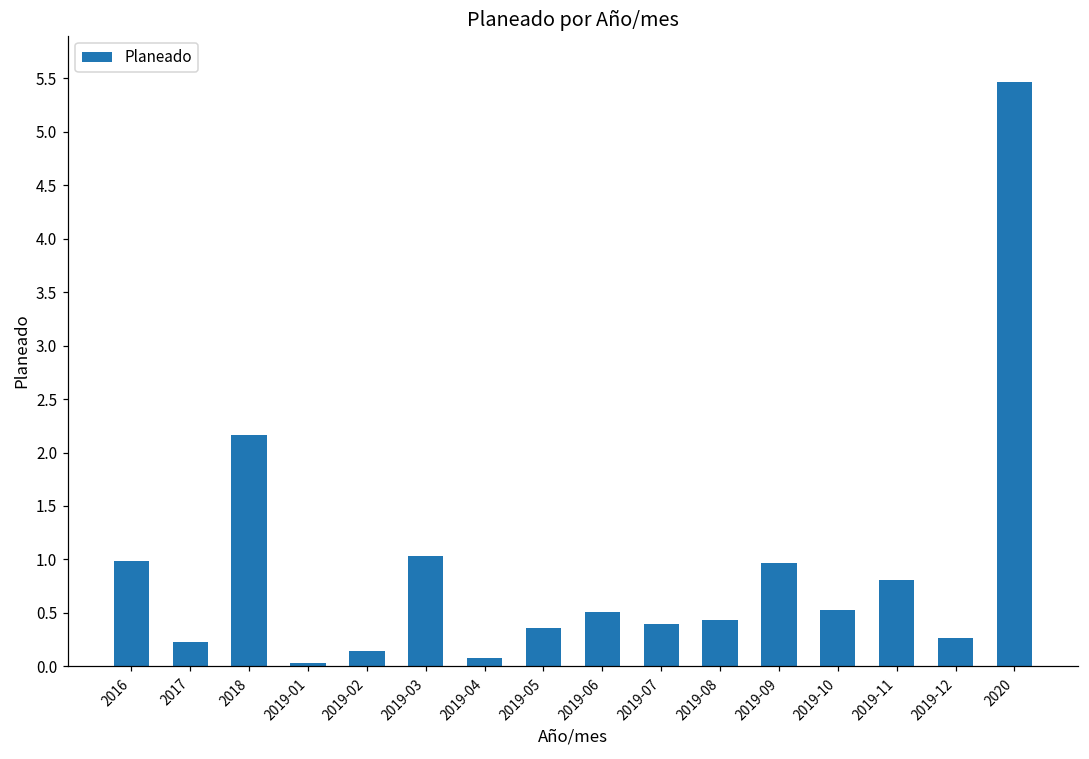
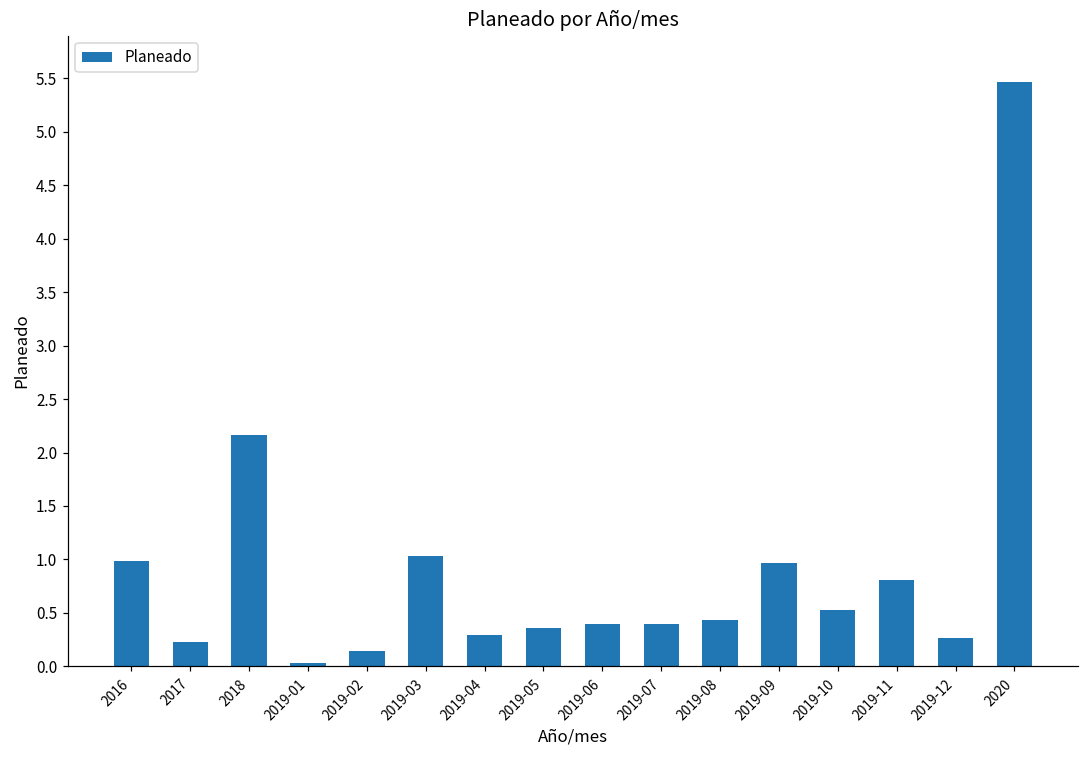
  {
    "2016": 1.0,
    "2017": 0.2,
    "2018": 2.2,
    "2019-01": 0.0,
    "2019-02": 0.1,
    "2019-03": 1.0,
-   "2019-04": 0.1,
+   "2019-04": 0.3,
    "2019-05": 0.4,
-   "2019-06": 0.5,
+   "2019-06": 0.4,
    "2019-07": 0.4,
    "2019-08": 0.4,
    "2019-09": 1.0,
    "2019-10": 0.5,
    "2019-11": 0.8,
    "2019-12": 0.3,
    "2020": 5.5
  }
